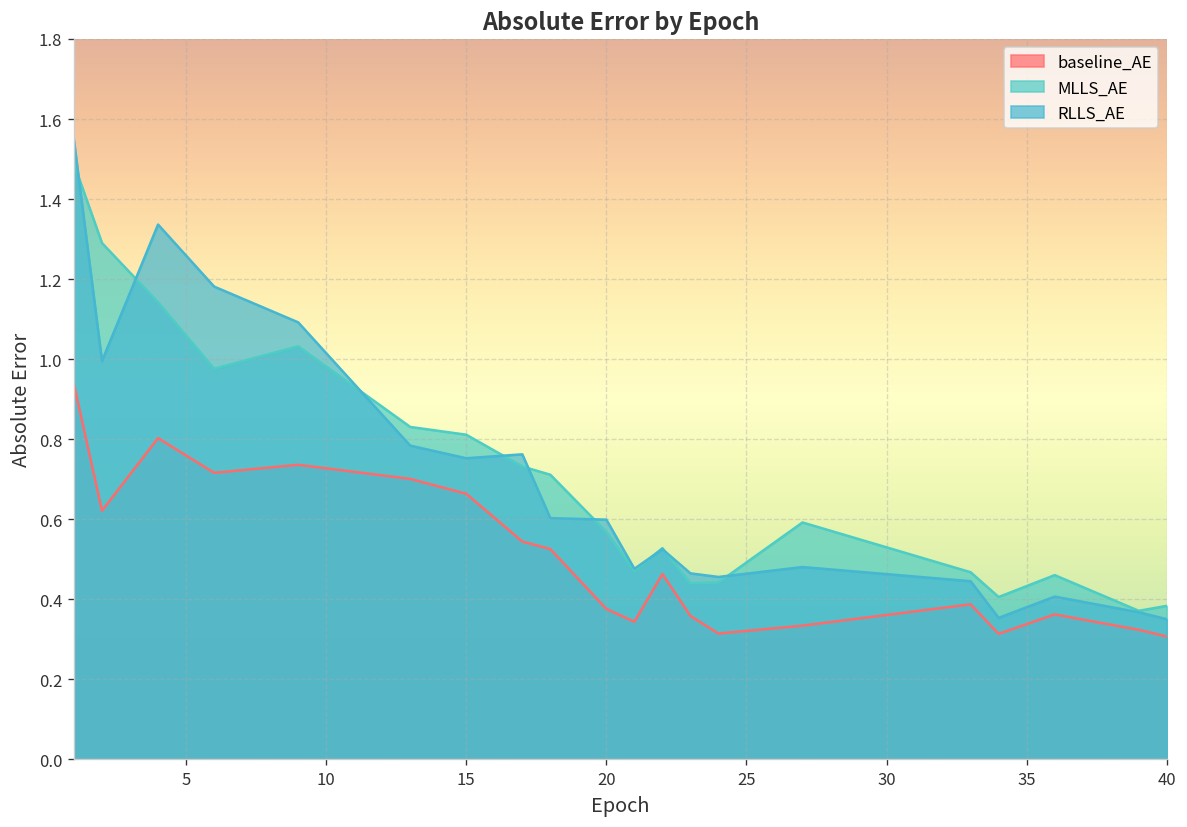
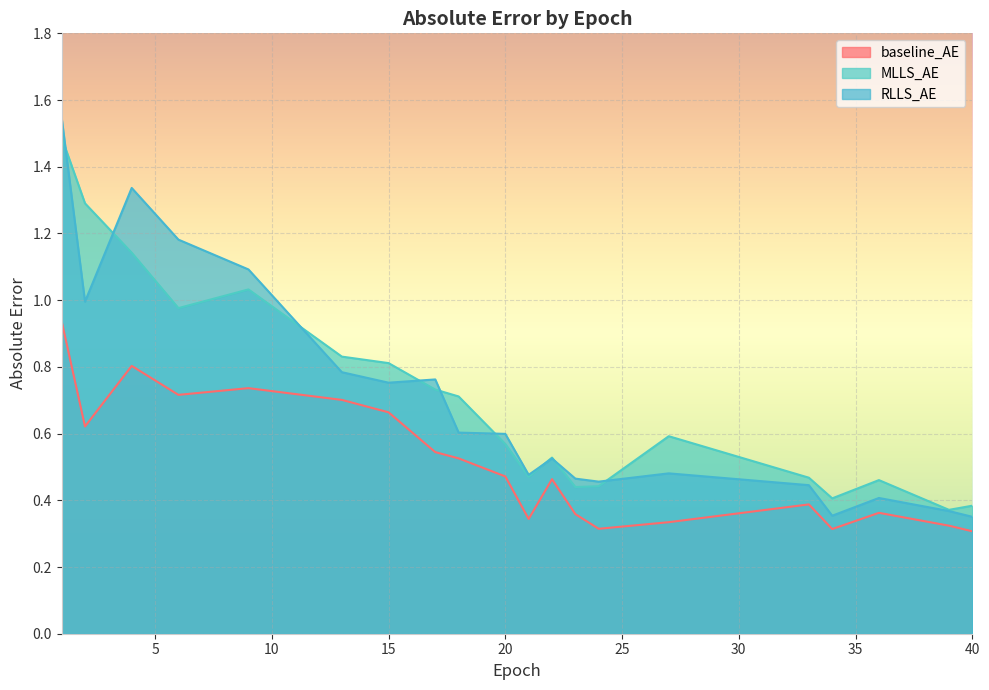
  {
    "baseline_AE": {
      "15": 0.66,
-     "20": 0.38,
+     "20": 0.47,
      "40": 0.31
    }
  }
